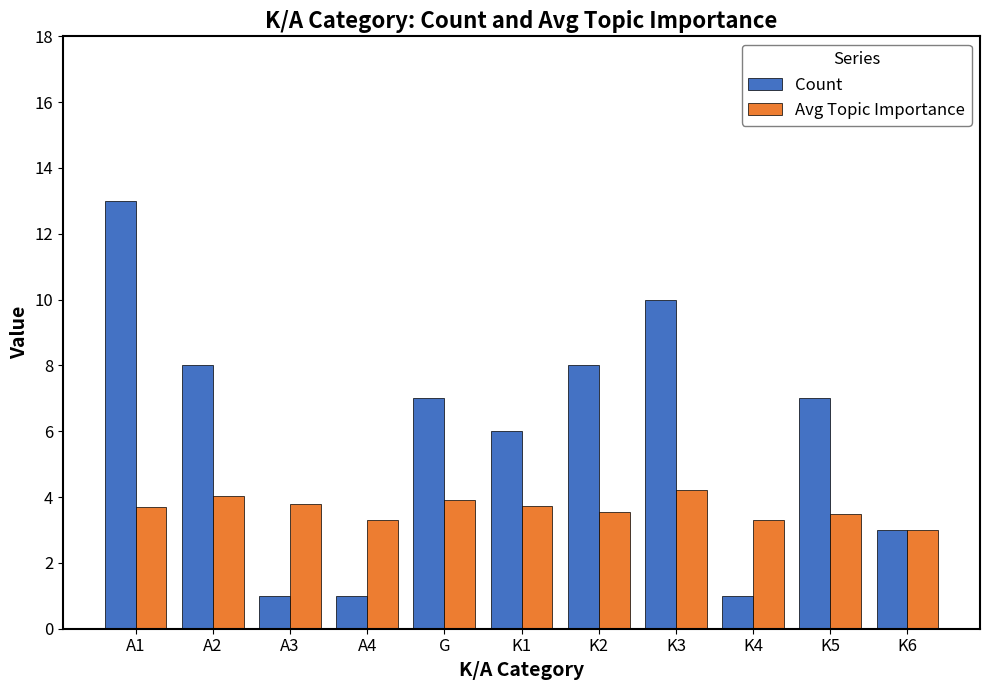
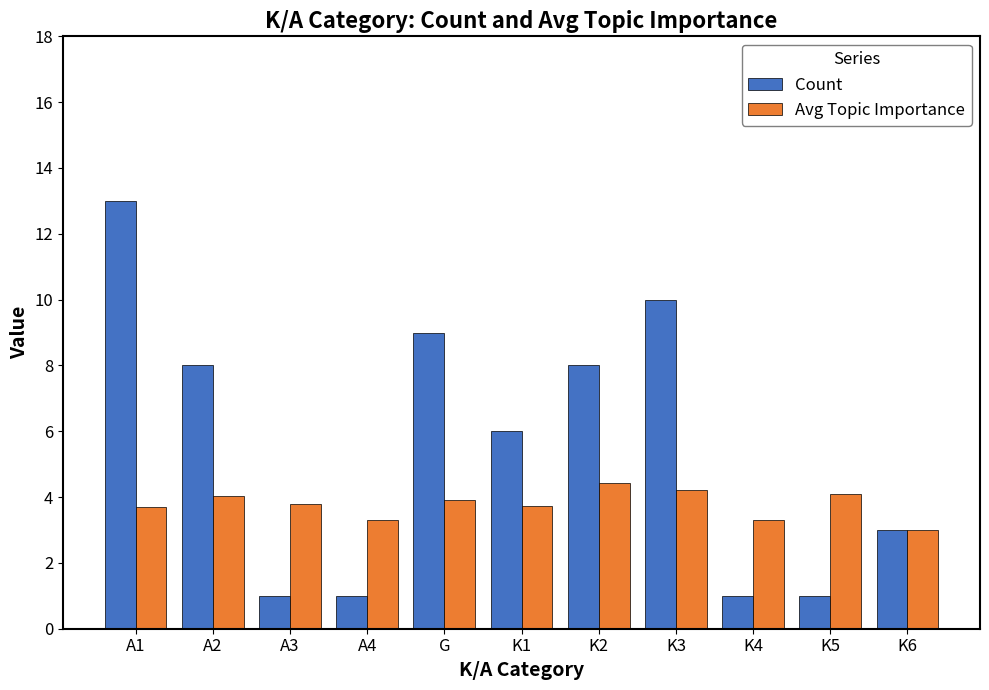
  {
    "Count": {
      "A1": 13,
      "A2": 8,
      "A3": 1,
      "A4": 1,
-     "G": 7,
+     "G": 9,
      "K1": 6,
      "K2": 8,
      "K3": 10,
      "K4": 1,
-     "K5": 7,
+     "K5": 1,
      "K6": 3
    },
    "Avg Topic Importance": {
      "A1": 3.7,
      "A2": 4.0,
      "A3": 3.8,
      "A4": 3.3,
      "G": 3.9,
      "K1": 3.7,
-     "K2": 3.6,
+     "K2": 4.4,
      "K3": 4.2,
      "K4": 3.3,
-     "K5": 3.5,
+     "K5": 4.1,
      "K6": 3.0
    }
  }
